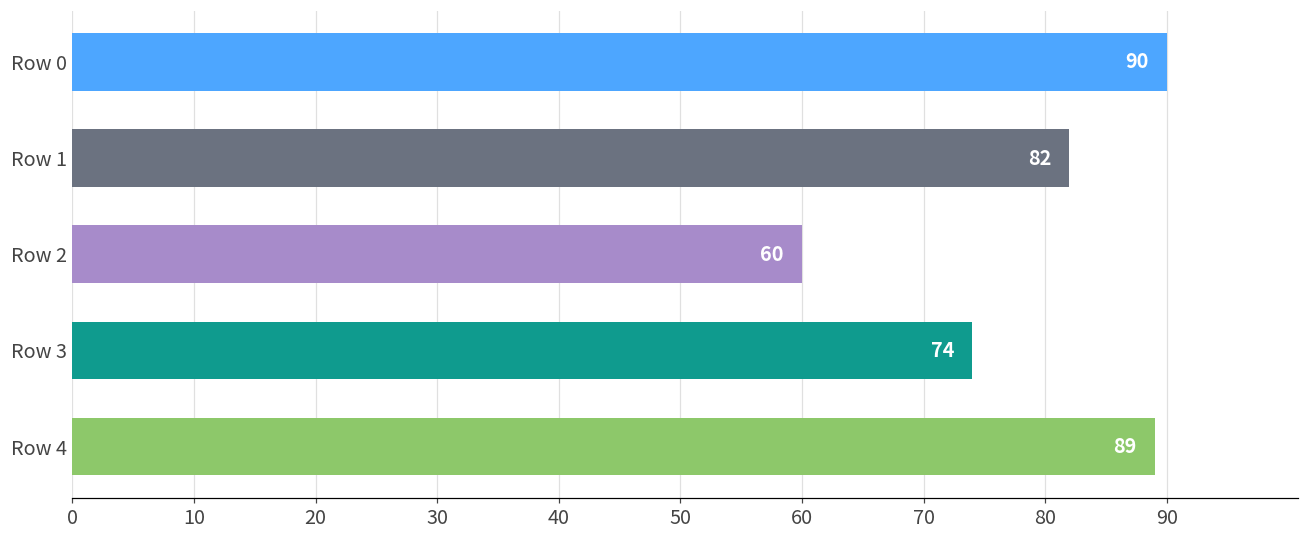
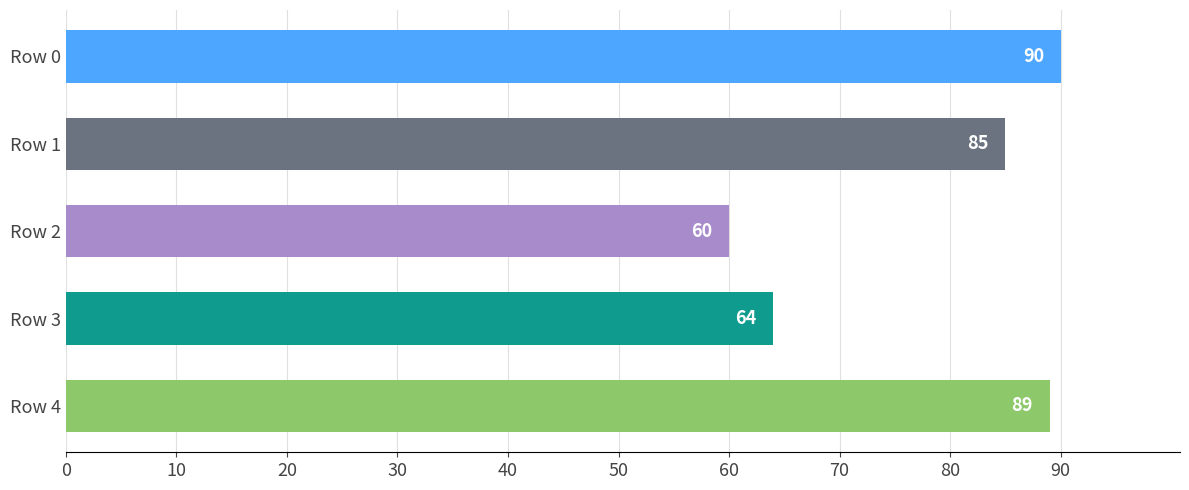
  {
    "Row 0": 90,
-   "Row 1": 82,
+   "Row 1": 85,
    "Row 2": 60,
-   "Row 3": 74,
+   "Row 3": 64,
    "Row 4": 89
  }
